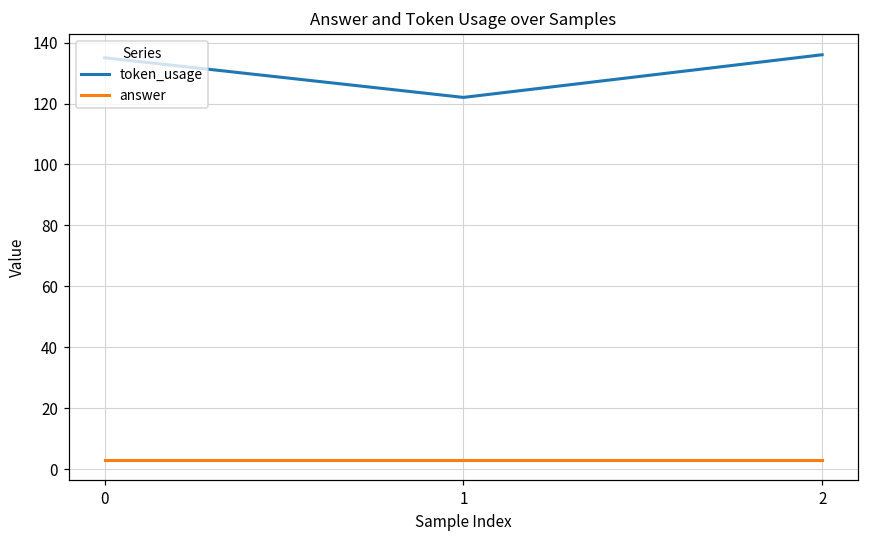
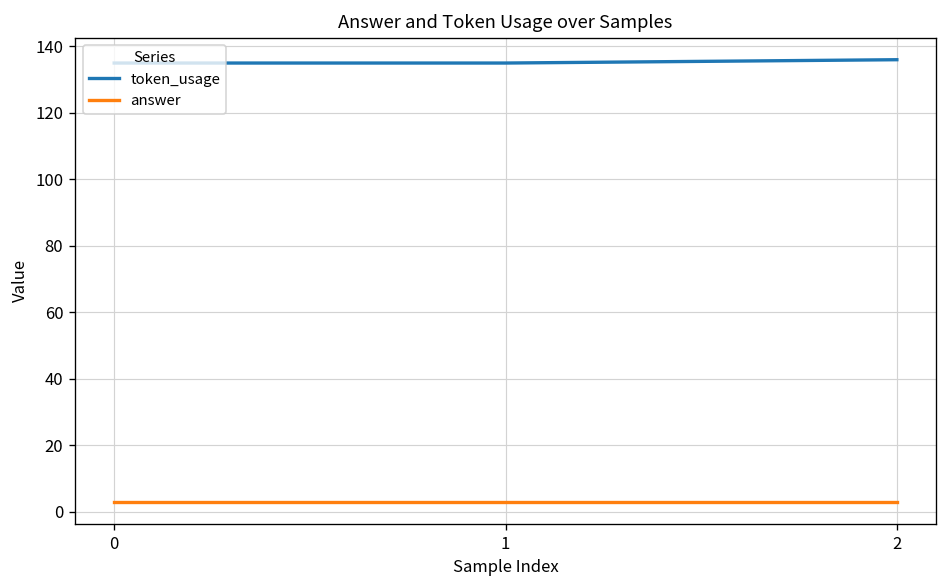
  {
    "token_usage": {
-     "1": 122,
+     "1": 135,
      "2": 136
    },
    "answer": {
      "0": 3,
      "1": 3,
      "2": 3
    }
  }
